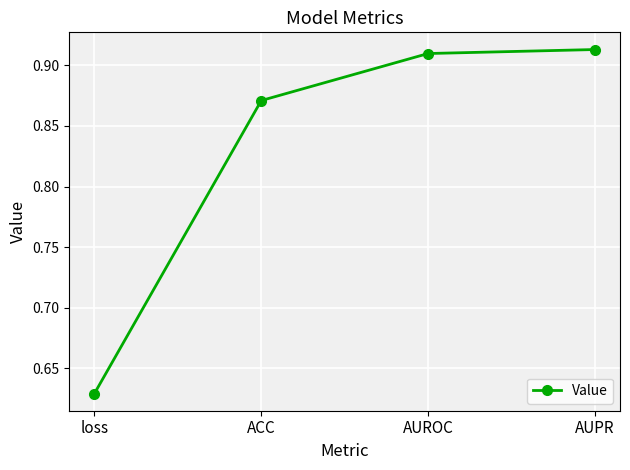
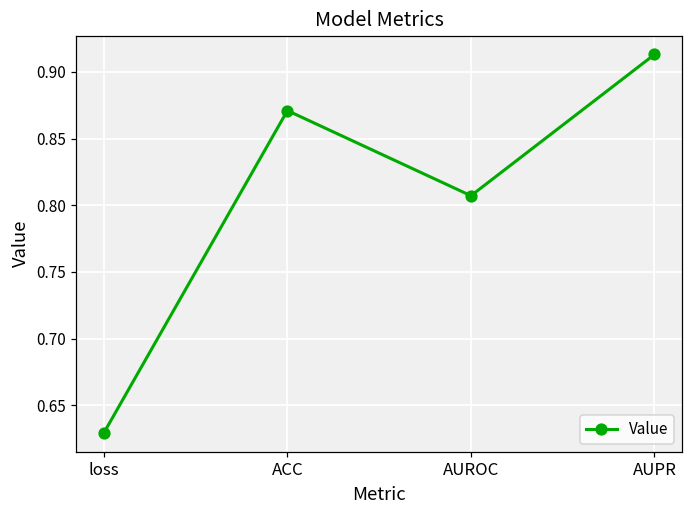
  {
    "loss": 0.629,
    "ACC": 0.871,
-   "AUROC": 0.910,
+   "AUROC": 0.807,
    "AUPR": 0.913
  }
